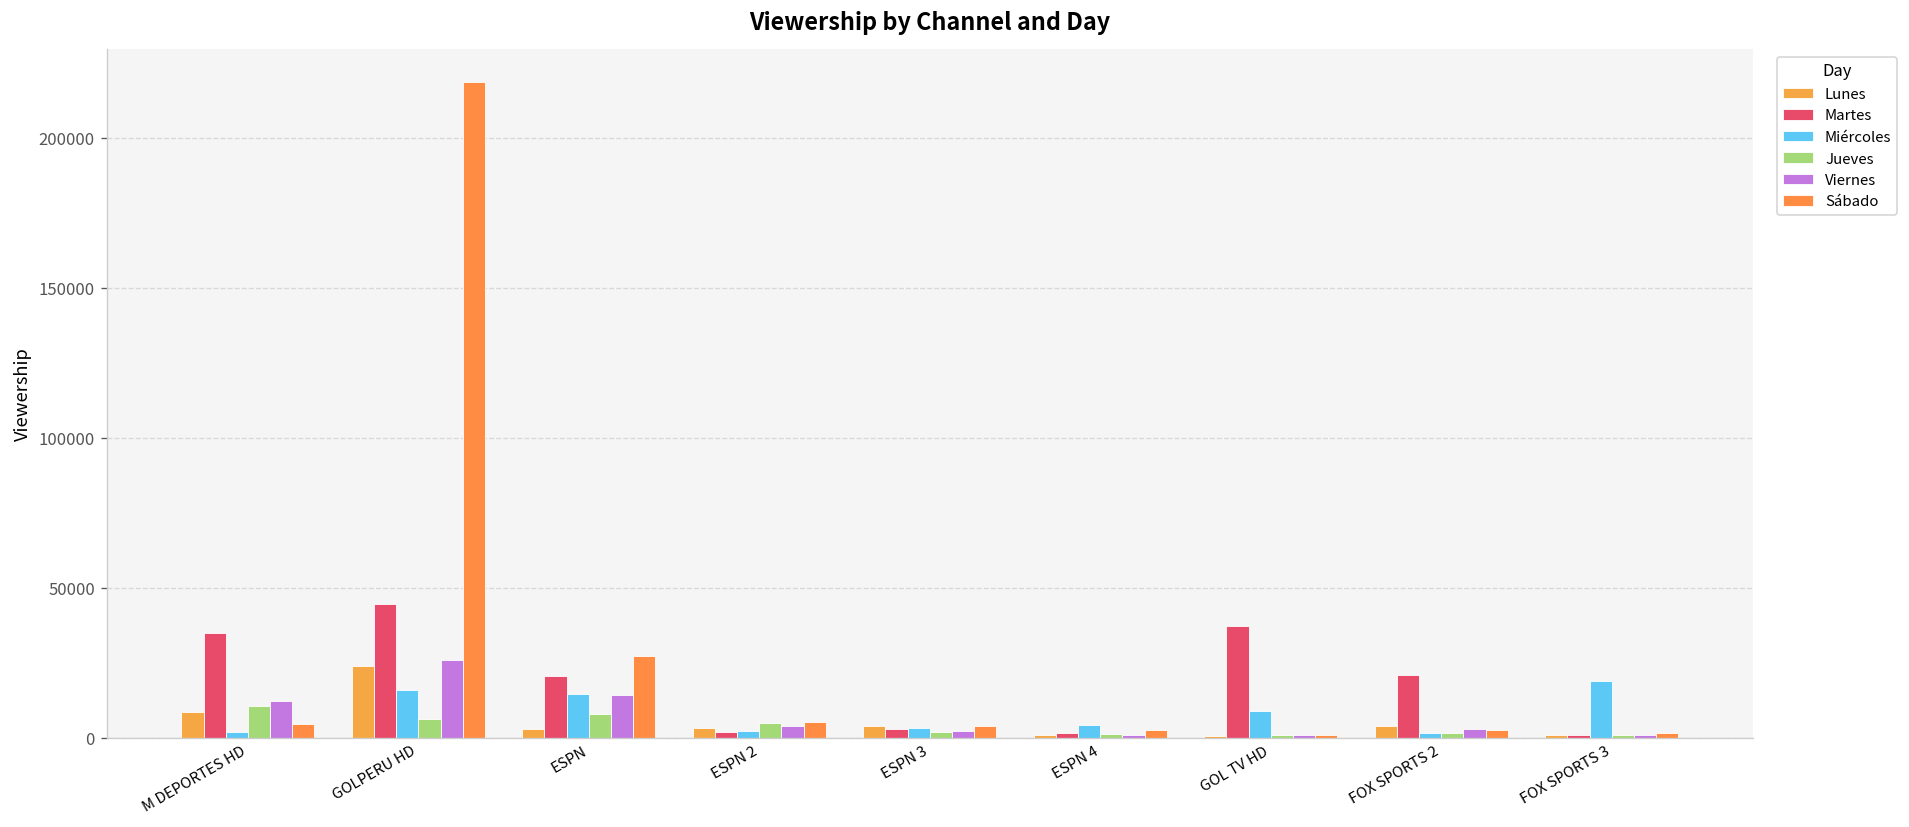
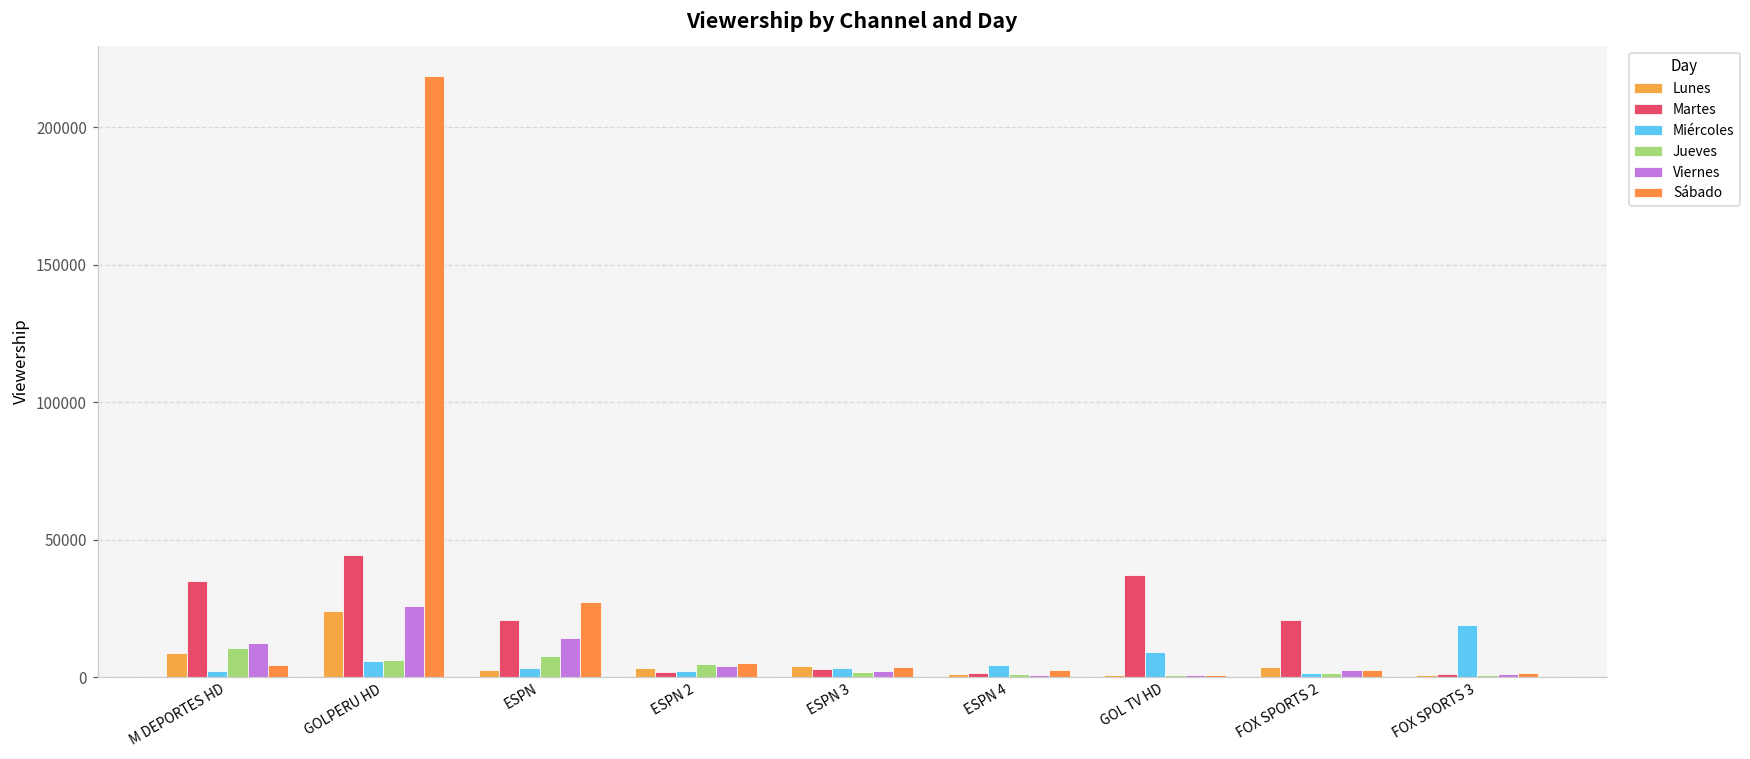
  {
    "Martes": {
      "M DEPORTES HD": 35000,
      "GOLPERU HD": 45000,
      "ESPN": 21000,
      "ESPN 2": 2000,
      "ESPN 3": 3000,
      "ESPN 4": 1000,
      "GOL TV HD": 37000,
      "FOX SPORTS 2": 21000,
      "FOX SPORTS 3": 1000
    },
    "Miércoles": {
      "M DEPORTES HD": 2000,
-     "GOLPERU HD": 16000,
-     "ESPN": 15000,
+     "GOLPERU HD": 6000,
+     "ESPN": 3000,
      "ESPN 2": 2000,
      "ESPN 3": 3000,
      "ESPN 4": 4000,
      "GOL TV HD": 9000,
      "FOX SPORTS 2": 2000,
      "FOX SPORTS 3": 19000
    },
    "Jueves": {
      "M DEPORTES HD": 11000,
      "GOLPERU HD": 6000,
      "ESPN": 8000,
      "ESPN 2": 5000,
      "ESPN 3": 2000,
      "ESPN 4": 1000,
      "FOX SPORTS 2": 2000
    },
    "Viernes": {
      "M DEPORTES HD": 12000,
      "GOLPERU HD": 26000,
      "ESPN": 14000,
      "ESPN 2": 4000,
      "ESPN 3": 2000,
      "FOX SPORTS 2": 3000
    }
  }
